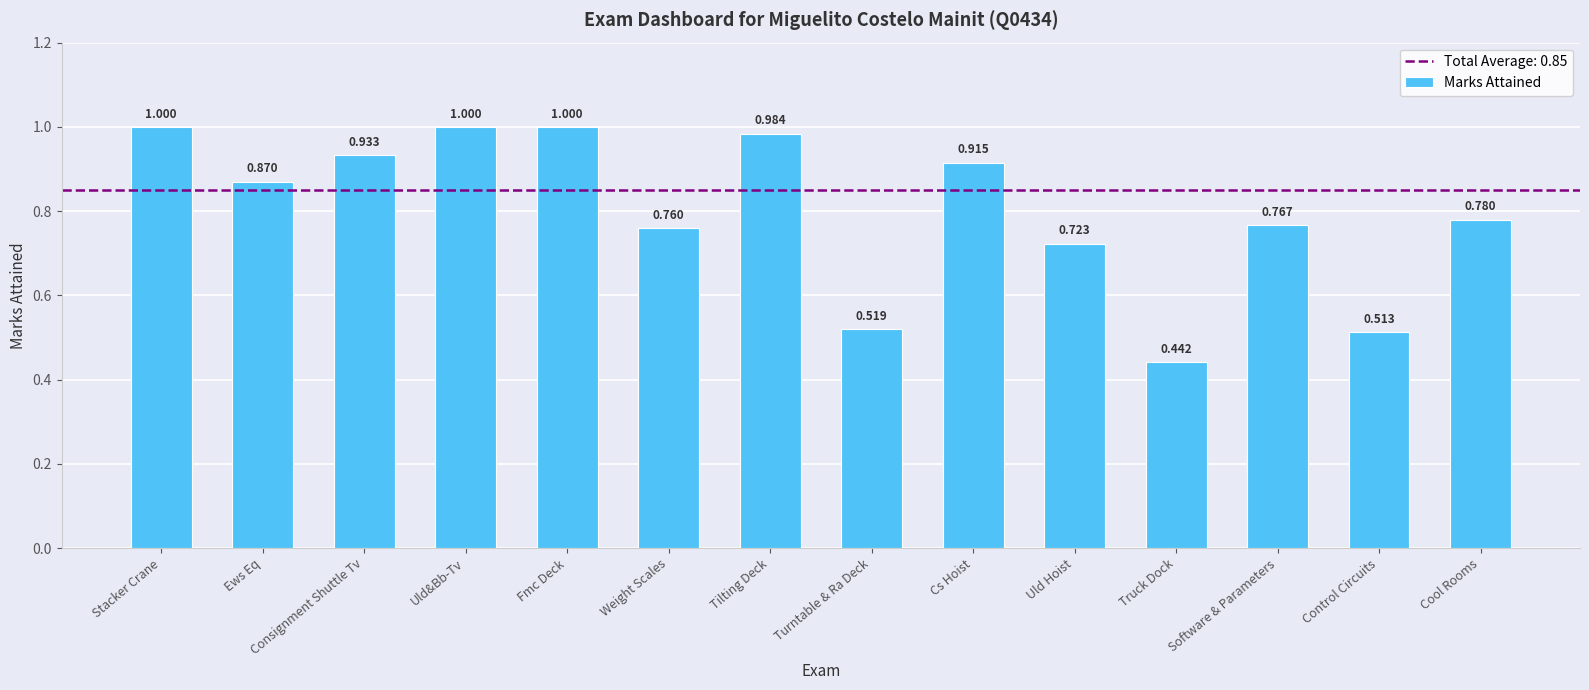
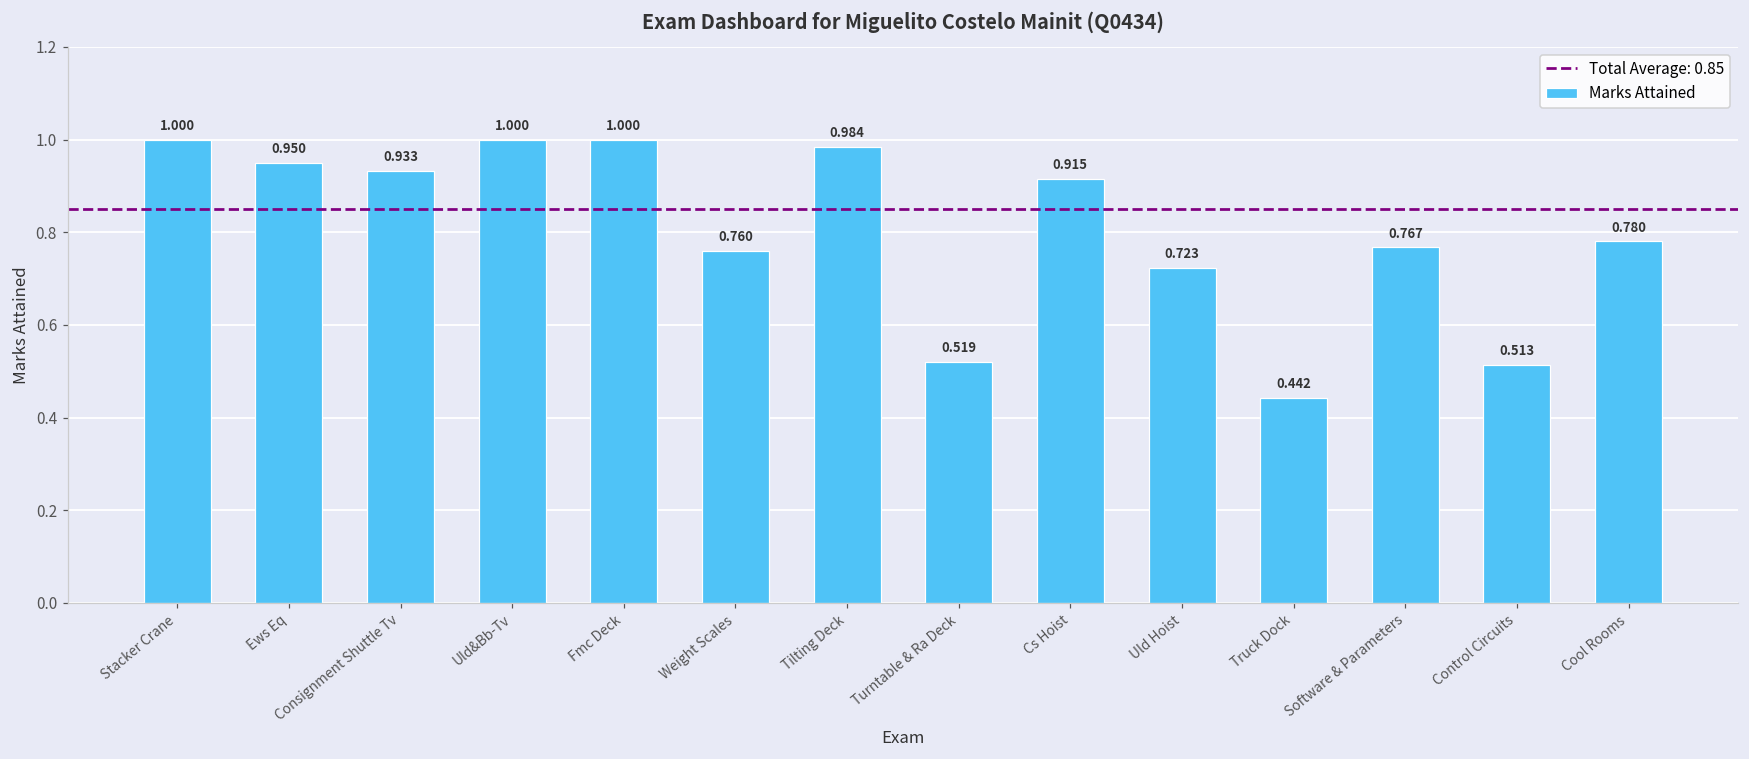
  {
    "Stacker Crane": 1.000,
-   "Ews Eq": 0.870,
+   "Ews Eq": 0.950,
    "Consignment Shuttle Tv": 0.933,
    "Uld&Bb-Tv": 1.000,
    "Fmc Deck": 1.000,
    "Weight Scales": 0.760,
    "Tilting Deck": 0.984,
    "Turntable & Ra Deck": 0.519,
    "Cs Hoist": 0.915,
    "Uld Hoist": 0.723,
    "Truck Dock": 0.442,
    "Software & Parameters": 0.767,
    "Control Circuits": 0.513,
    "Cool Rooms": 0.780
  }
